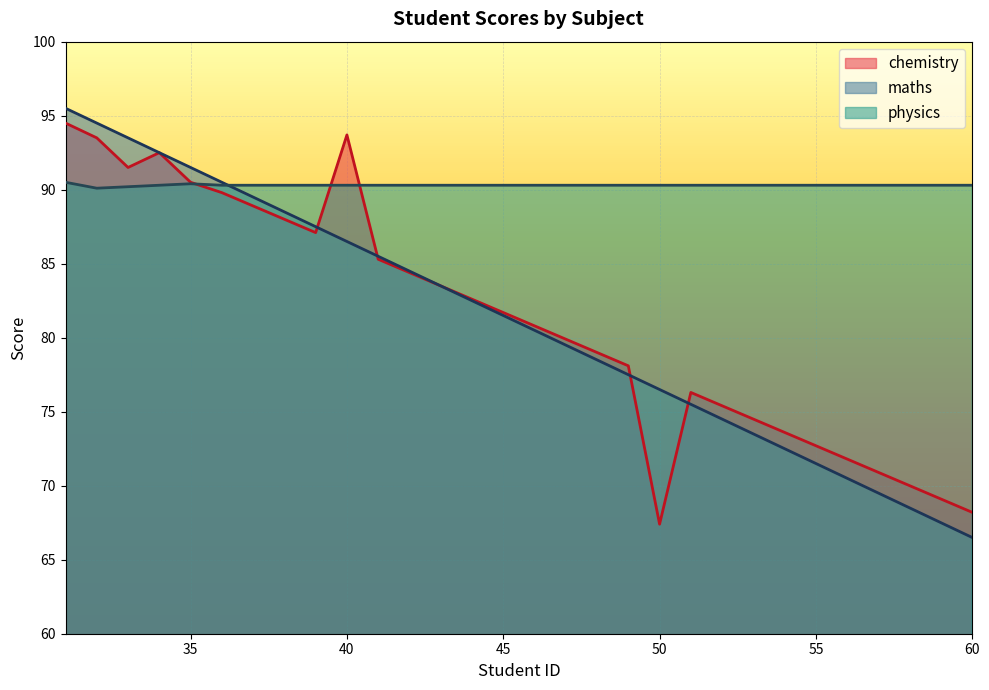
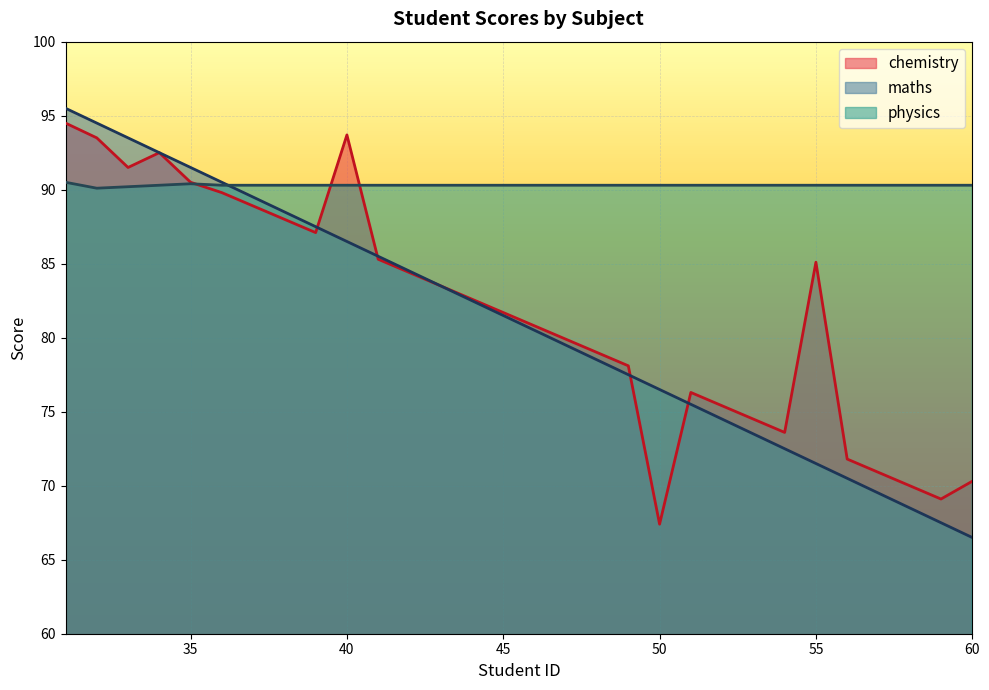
  {
    "chemistry": {
      "40": 93.7,
      "45": 81.7,
      "50": 67.4,
-     "55": 72.7,
-     "60": 68.2
+     "55": 85.1,
+     "60": 70.3
    }
  }
